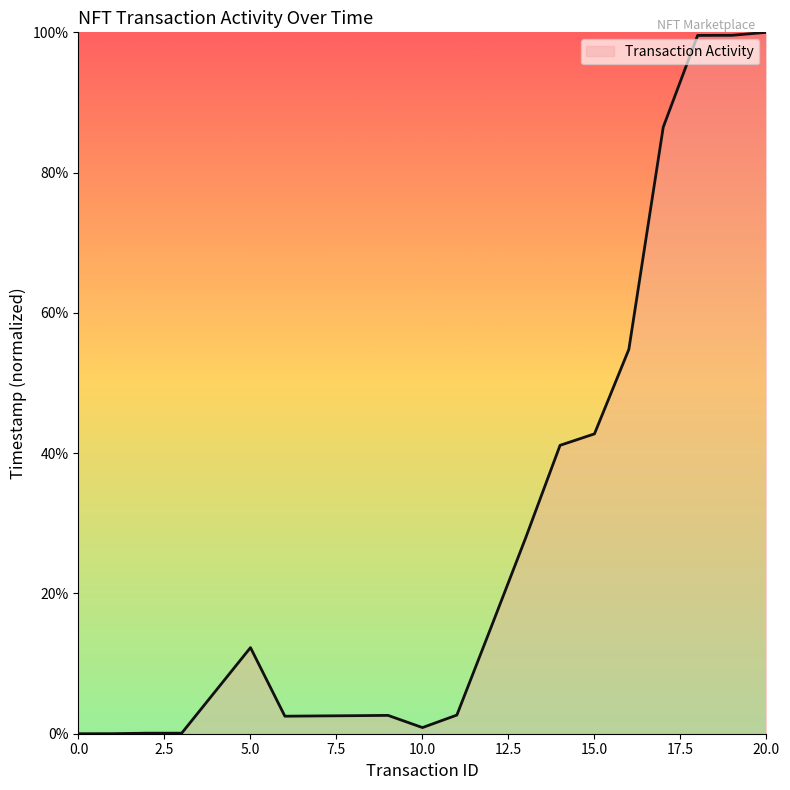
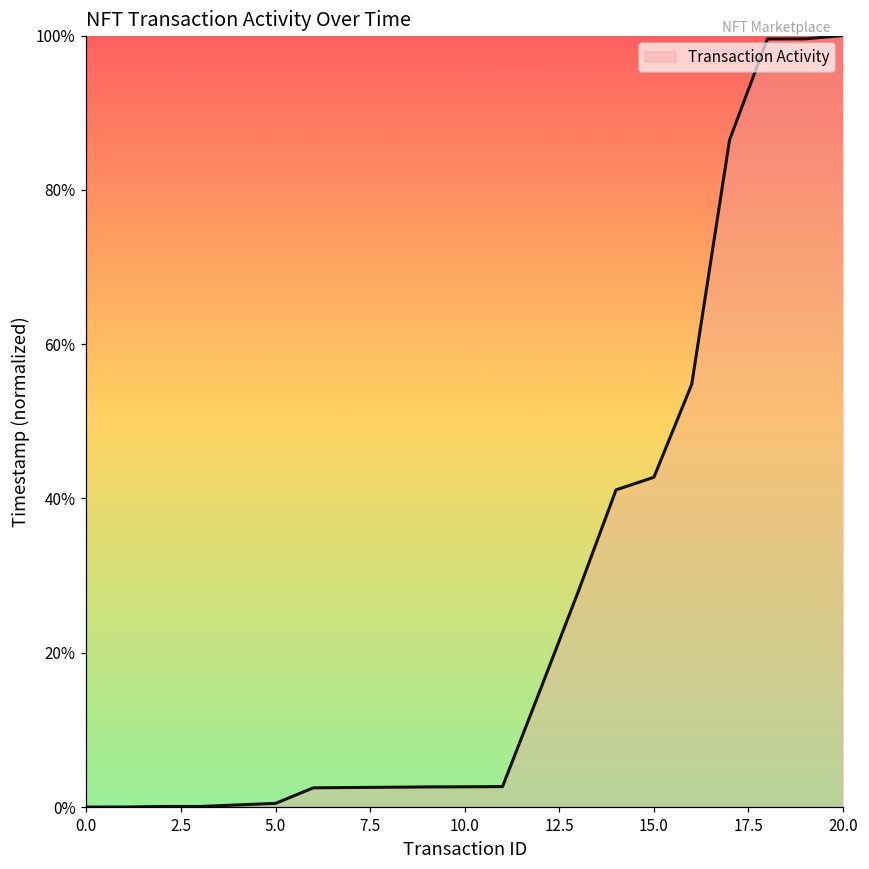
  {
    "0.0": "0%",
-   "5.0": "12%",
-   "10.0": "1%",
+   "5.0": "0%",
+   "10.0": "3%",
    "15.0": "43%",
    "20.0": "100%"
  }
